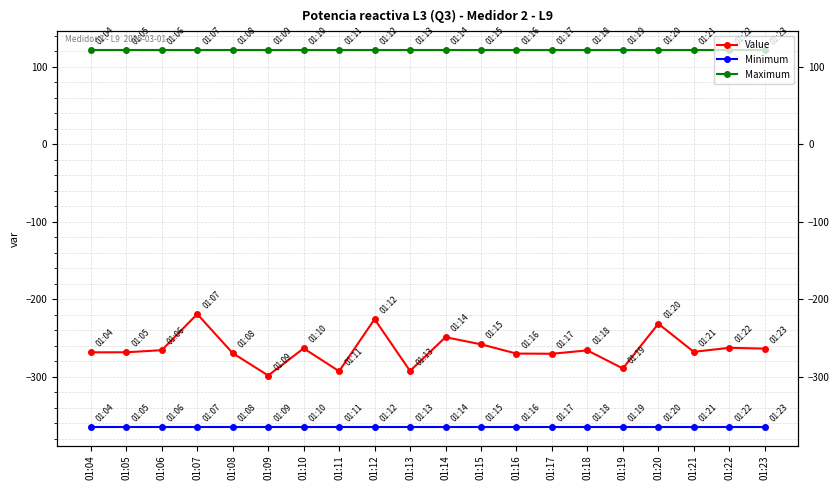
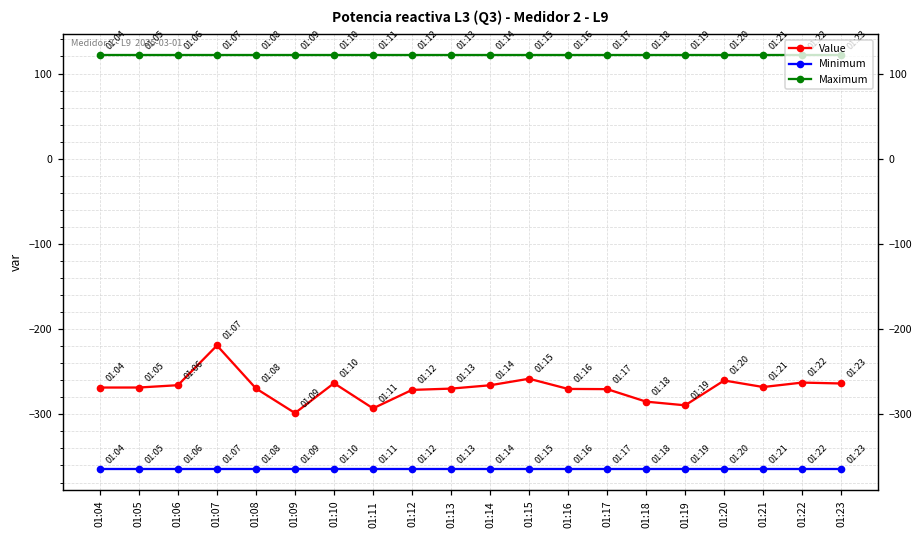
  {
    "Value": {
-     "01:12": -230,
-     "01:13": -290,
-     "01:14": -250,
-     "01:18": -270,
-     "01:20": -230
+     "01:12": -270,
+     "01:13": -270,
+     "01:14": -270,
+     "01:18": -290,
+     "01:20": -260
    }
  }
